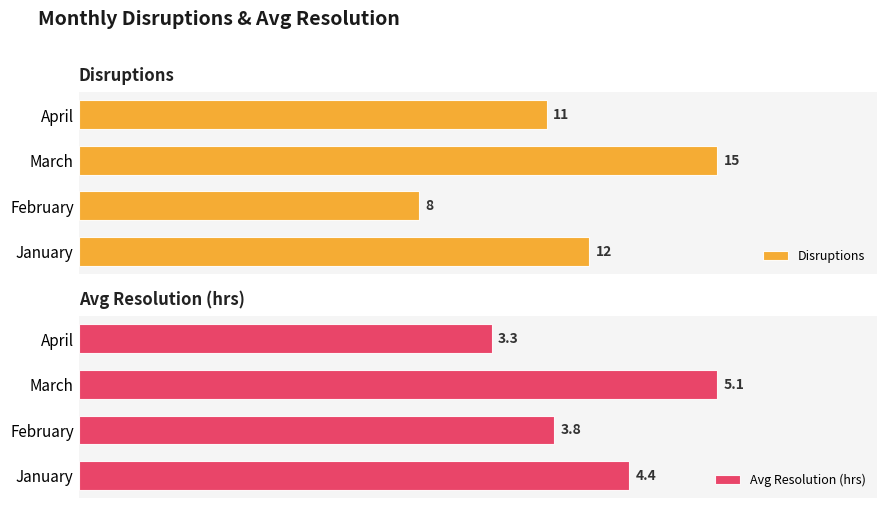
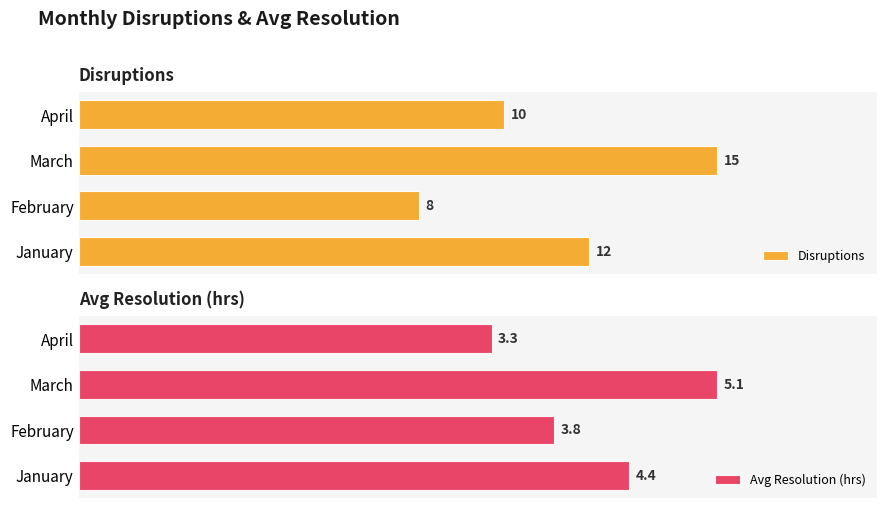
  {
    "Disruptions": {
-     "April": 11,
+     "April": 10,
      "March": 15,
      "February": 8,
      "January": 12
    },
    "Avg Resolution (hrs)": {
      "April": 3.3,
      "March": 5.1,
      "February": 3.8,
      "January": 4.4
    }
  }
